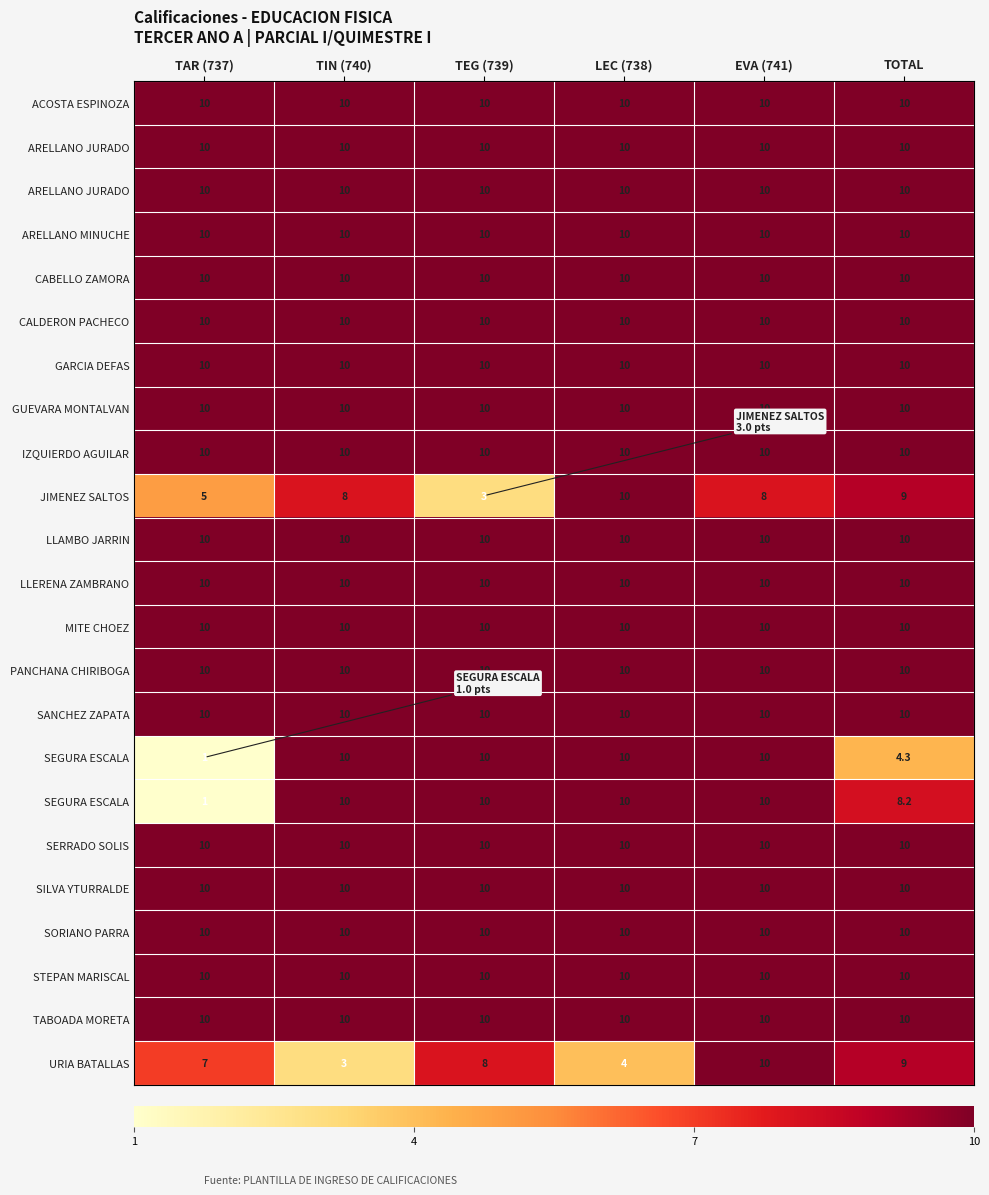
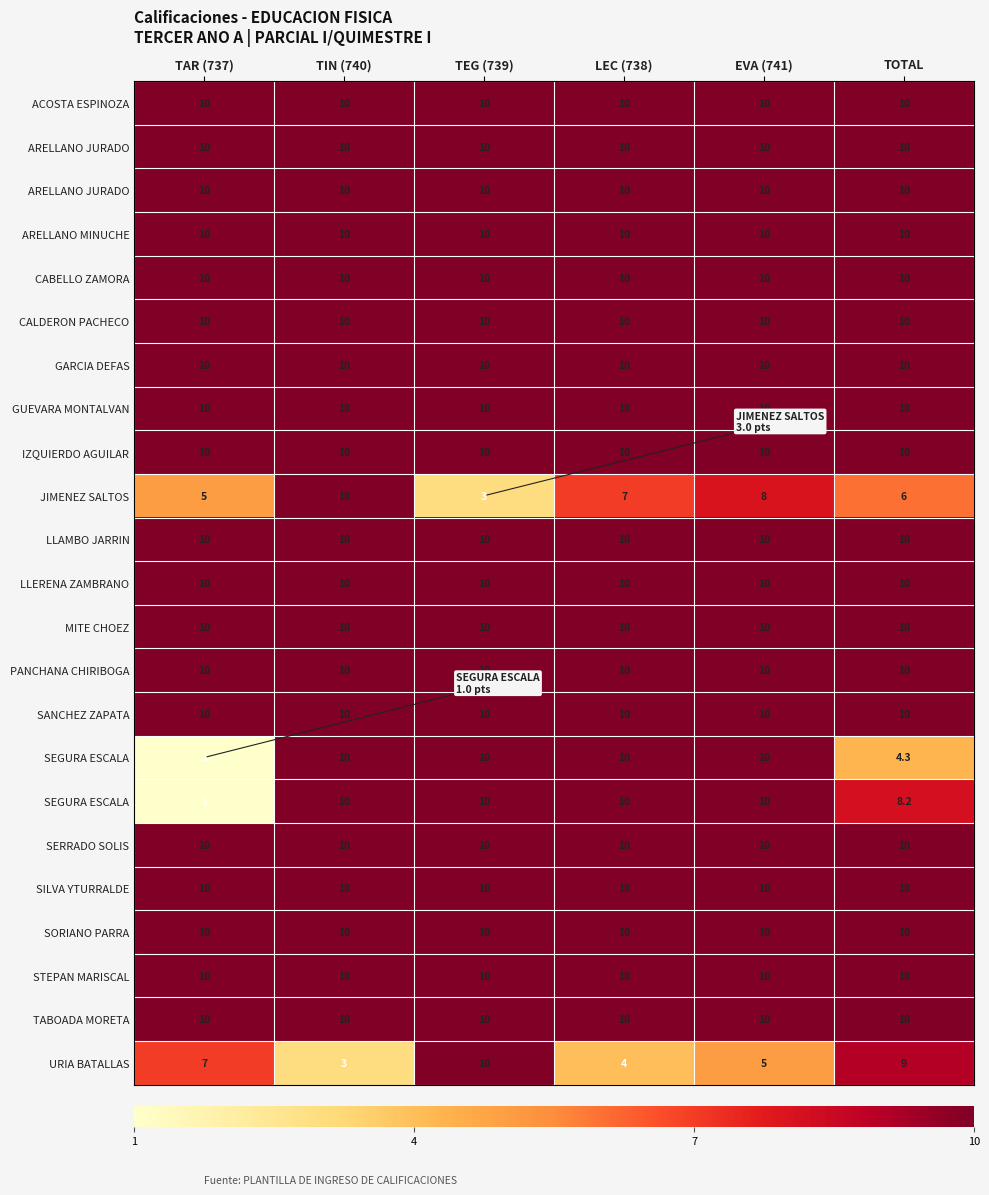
  {
    "ACOSTA ESPINOZA": {
      "TAR (737)": 10,
      "TIN (740)": 10,
      "TEG (739)": 10,
      "LEC (738)": 10,
      "EVA (741)": 10,
      "TOTAL": 10
    },
    "ARELLANO MINUCHE": {
      "TAR (737)": 10,
      "TIN (740)": 10,
      "TEG (739)": 10,
      "LEC (738)": 10,
      "EVA (741)": 10,
      "TOTAL": 10
    },
    "CABELLO ZAMORA": {
      "TAR (737)": 10,
      "TIN (740)": 10,
      "TEG (739)": 10,
      "LEC (738)": 10,
      "EVA (741)": 10,
      "TOTAL": 10
    },
    "CALDERON PACHECO": {
      "TAR (737)": 10,
      "TIN (740)": 10,
      "TEG (739)": 10,
      "LEC (738)": 10,
      "EVA (741)": 10,
      "TOTAL": 10
    },
    "GARCIA DEFAS": {
      "TAR (737)": 10,
      "TIN (740)": 10,
      "TEG (739)": 10,
      "LEC (738)": 10,
      "EVA (741)": 10,
      "TOTAL": 10
    },
    "GUEVARA MONTALVAN": {
      "TAR (737)": 10,
      "TIN (740)": 10,
      "TEG (739)": 10,
      "TOTAL": 10
    },
    "IZQUIERDO AGUILAR": {
      "TAR (737)": 10,
      "TIN (740)": 10,
      "TOTAL": 10
    },
    "JIMENEZ SALTOS": {
      "TAR (737)": 5,
-     "TIN (740)": 8,
+     "TIN (740)": 10,
      "TEG (739)": 3,
-     "LEC (738)": 10,
-     "TOTAL": 9
+     "LEC (738)": 7,
+     "TOTAL": 6
    },
    "LLAMBO JARRIN": {
      "TAR (737)": 10,
      "TIN (740)": 10,
      "TEG (739)": 10,
      "LEC (738)": 10,
      "EVA (741)": 10,
      "TOTAL": 10
    },
    "LLERENA ZAMBRANO": {
      "TAR (737)": 10,
      "TIN (740)": 10,
      "TEG (739)": 10,
      "LEC (738)": 10,
      "EVA (741)": 10,
      "TOTAL": 10
    },
    "MITE CHOEZ": {
      "TAR (737)": 10,
      "TIN (740)": 10,
      "TEG (739)": 10,
      "LEC (738)": 10,
      "EVA (741)": 10,
      "TOTAL": 10
    },
    "PANCHANA CHIRIBOGA": {
      "TAR (737)": 10,
      "LEC (738)": 10,
      "EVA (741)": 10,
      "TOTAL": 10
    },
    "SANCHEZ ZAPATA": {
      "LEC (738)": 10,
      "EVA (741)": 10,
      "TOTAL": 10
    },
    "SERRADO SOLIS": {
      "TAR (737)": 10,
      "TIN (740)": 10,
      "TEG (739)": 10,
      "LEC (738)": 10,
      "EVA (741)": 10,
      "TOTAL": 10
    },
    "SILVA YTURRALDE": {
      "TAR (737)": 10,
      "TIN (740)": 10,
      "TEG (739)": 10,
      "LEC (738)": 10,
      "EVA (741)": 10,
      "TOTAL": 10
    },
    "SORIANO PARRA": {
      "TAR (737)": 10,
      "TIN (740)": 10,
      "TEG (739)": 10,
      "LEC (738)": 10,
      "EVA (741)": 10,
      "TOTAL": 10
    },
    "STEPAN MARISCAL": {
      "TAR (737)": 10,
      "TIN (740)": 10,
      "TEG (739)": 10,
      "LEC (738)": 10,
      "EVA (741)": 10,
      "TOTAL": 10
    },
    "TABOADA MORETA": {
      "TAR (737)": 10,
      "TIN (740)": 10,
      "TEG (739)": 10,
      "LEC (738)": 10,
      "EVA (741)": 10,
      "TOTAL": 10
    },
    "URIA BATALLAS": {
      "TAR (737)": 7,
      "TIN (740)": 3,
-     "TEG (739)": 8,
+     "TEG (739)": 10,
      "LEC (738)": 4,
-     "EVA (741)": 10,
+     "EVA (741)": 5,
      "TOTAL": 9
    }
  }
